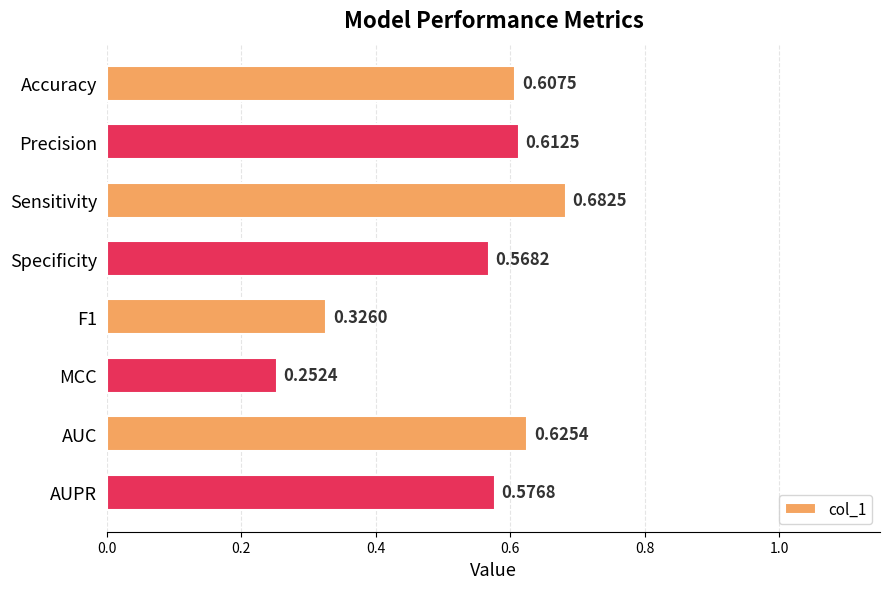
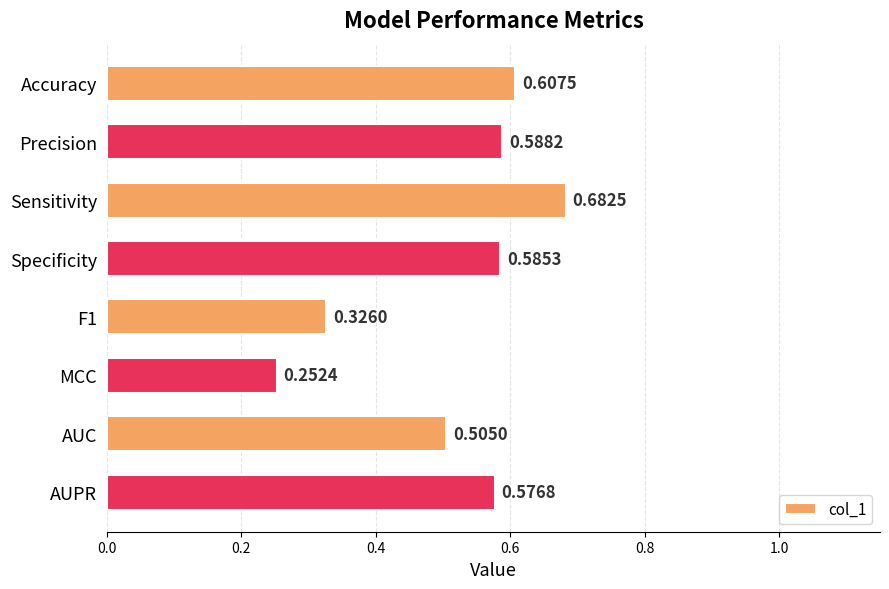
  {
    "Accuracy": 0.6075,
-   "Precision": 0.6125,
+   "Precision": 0.5882,
    "Sensitivity": 0.6825,
-   "Specificity": 0.5682,
+   "Specificity": 0.5853,
    "F1": 0.3260,
    "MCC": 0.2524,
-   "AUC": 0.6254,
+   "AUC": 0.5050,
    "AUPR": 0.5768
  }
